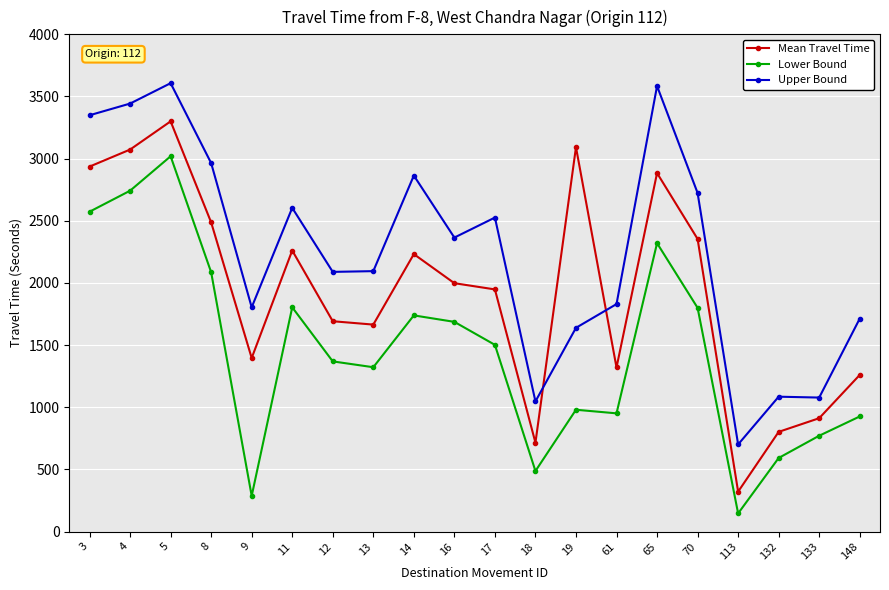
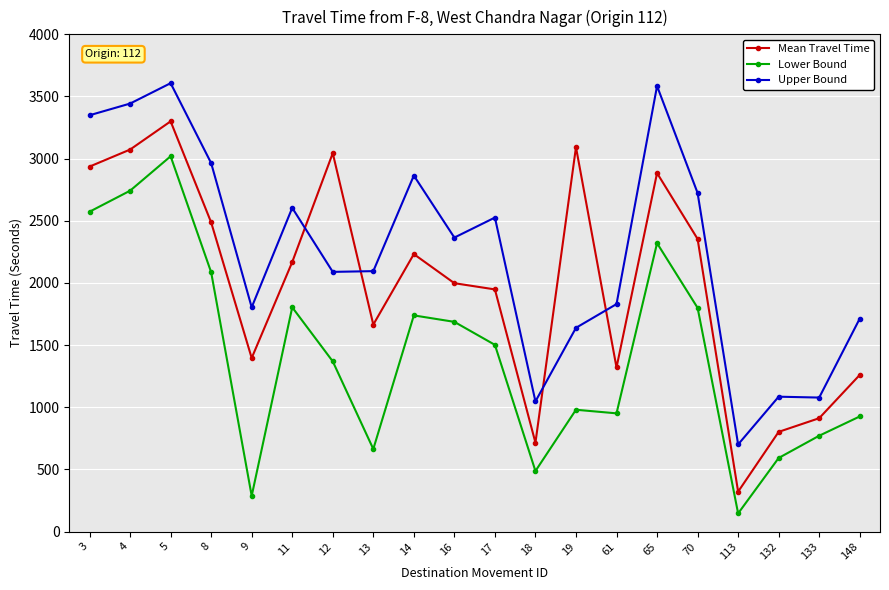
  {
    "Mean Travel Time": {
      "3": 2940,
      "4": 3070,
      "5": 3300,
      "8": 2490,
      "9": 1400,
-     "11": 2260,
-     "12": 1690,
+     "11": 2170,
+     "12": 3040,
      "13": 1670,
      "14": 2230,
      "16": 2000,
      "17": 1950,
      "18": 720,
      "19": 3090,
      "61": 1320,
      "65": 2880,
      "70": 2350,
      "113": 320,
      "132": 800,
      "133": 910,
      "148": 1260
    },
    "Lower Bound": {
      "3": 2570,
      "4": 2740,
      "5": 3020,
      "8": 2090,
      "9": 290,
      "11": 1800,
      "12": 1370,
-     "13": 1320,
+     "13": 660,
      "14": 1740,
      "16": 1690,
      "17": 1500,
      "18": 490,
      "19": 980,
      "61": 950,
      "65": 2320,
      "70": 1800,
      "113": 150,
      "132": 590,
      "133": 770,
      "148": 930
    },
    "Upper Bound": {
      "3": 3350,
      "4": 3440,
      "5": 3610,
      "8": 2960,
      "9": 1800,
      "11": 2600,
      "12": 2090,
      "13": 2100,
      "14": 2860,
      "16": 2370,
      "17": 2530,
      "18": 1050,
      "19": 1640,
      "61": 1830,
      "65": 3580,
      "70": 2720,
      "113": 700,
      "132": 1090,
      "133": 1080,
      "148": 1710
    }
  }
